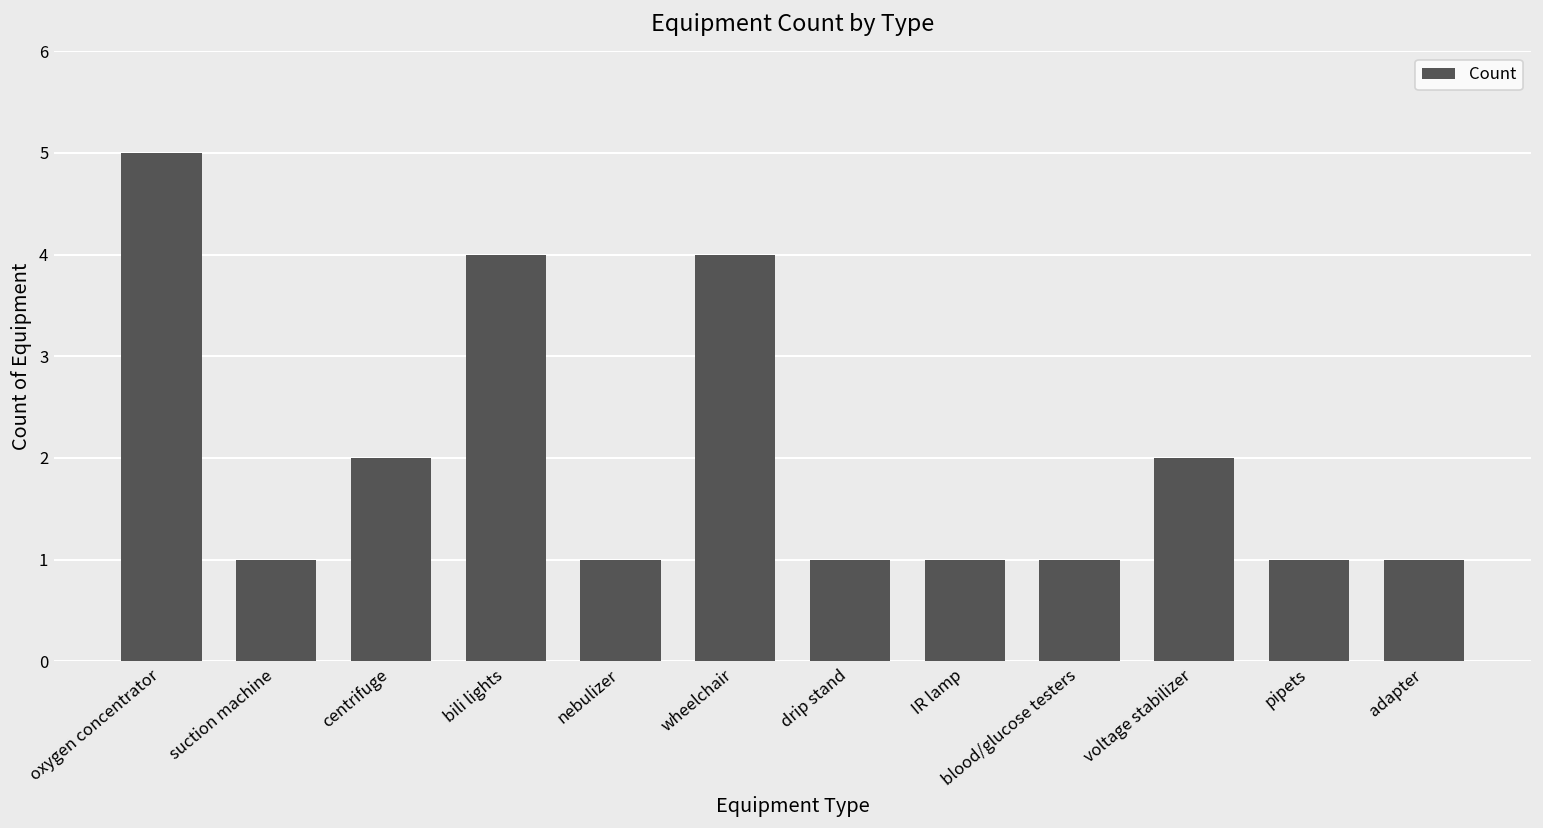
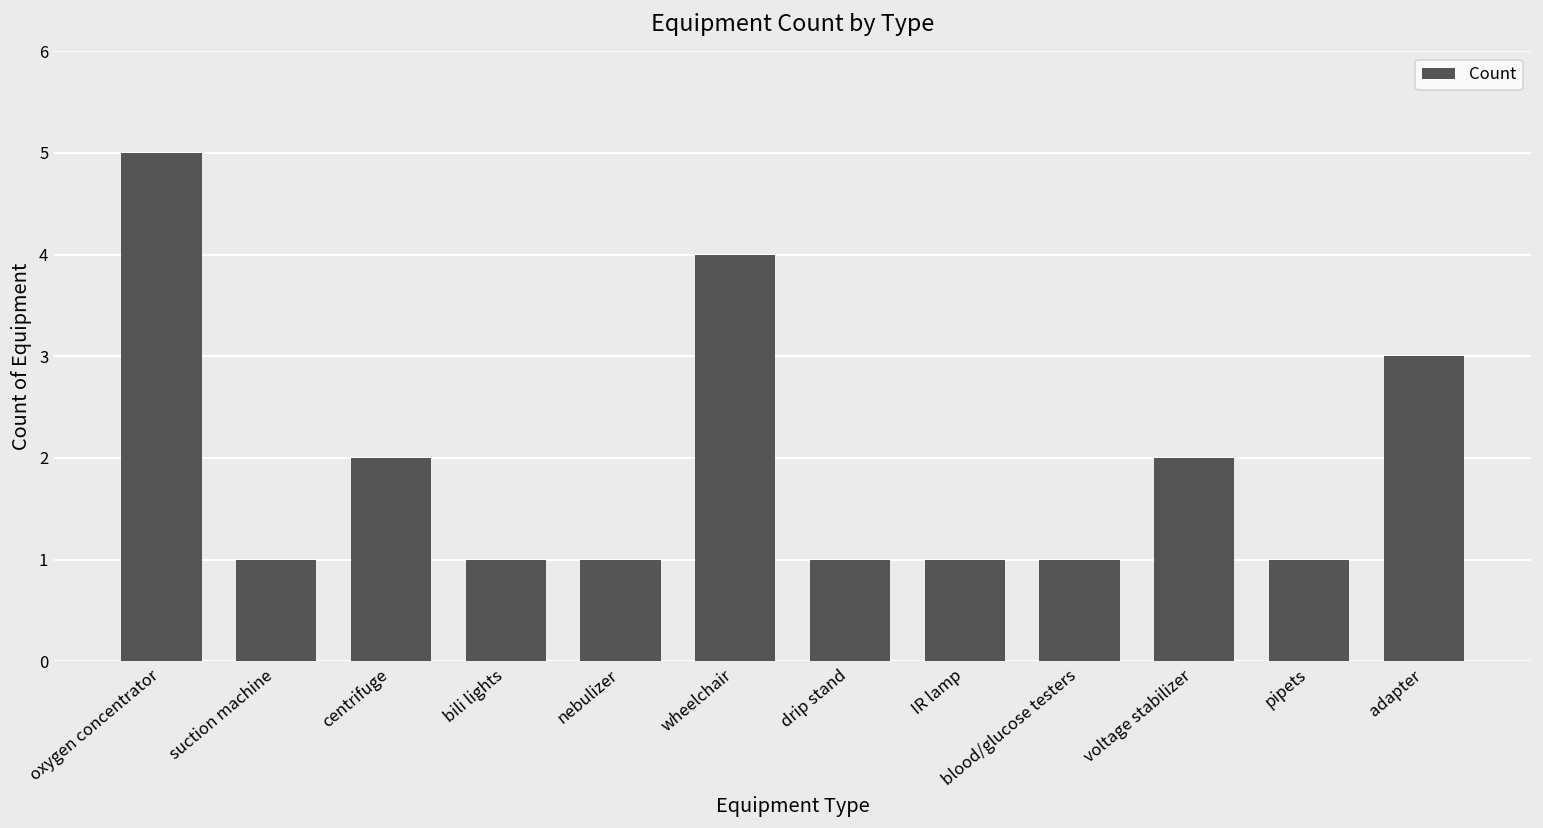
  {
    "oxygen concentrator": 5,
    "suction machine": 1,
    "centrifuge": 2,
-   "bili lights": 4,
+   "bili lights": 1,
    "nebulizer": 1,
    "wheelchair": 4,
    "drip stand": 1,
    "IR lamp": 1,
    "blood/glucose testers": 1,
    "voltage stabilizer": 2,
    "pipets": 1,
-   "adapter": 1
+   "adapter": 3
  }
